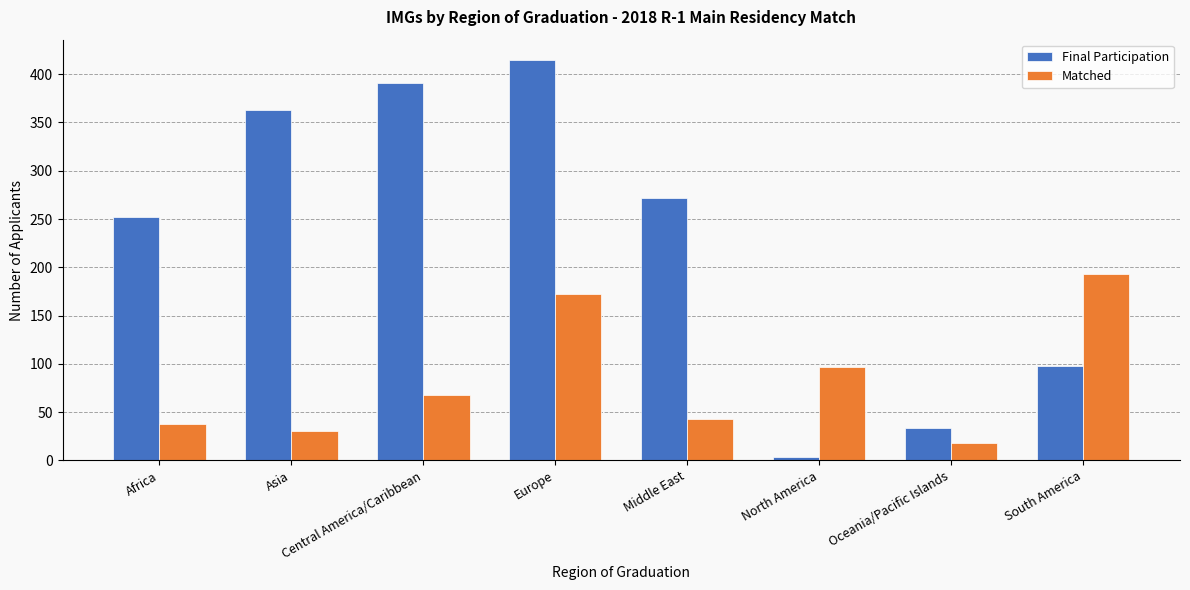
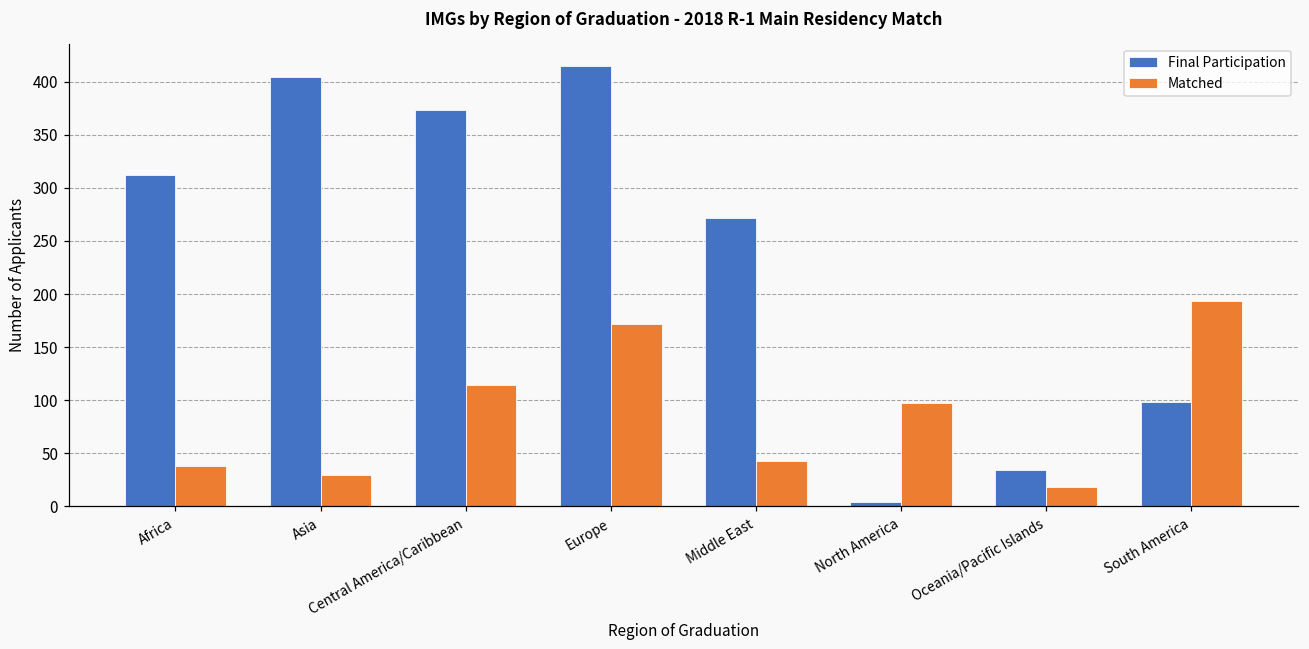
  {
    "Final Participation": {
-     "Africa": 250,
-     "Asia": 360,
-     "Central America/Caribbean": 390,
+     "Africa": 310,
+     "Asia": 400,
+     "Central America/Caribbean": 370,
      "Europe": 420,
      "Middle East": 270,
      "North America": 0,
      "Oceania/Pacific Islands": 30,
      "South America": 100
    },
    "Matched": {
      "Africa": 40,
      "Asia": 30,
-     "Central America/Caribbean": 70,
+     "Central America/Caribbean": 110,
      "Europe": 170,
      "Middle East": 40,
      "North America": 100,
      "Oceania/Pacific Islands": 20,
      "South America": 190
    }
  }
